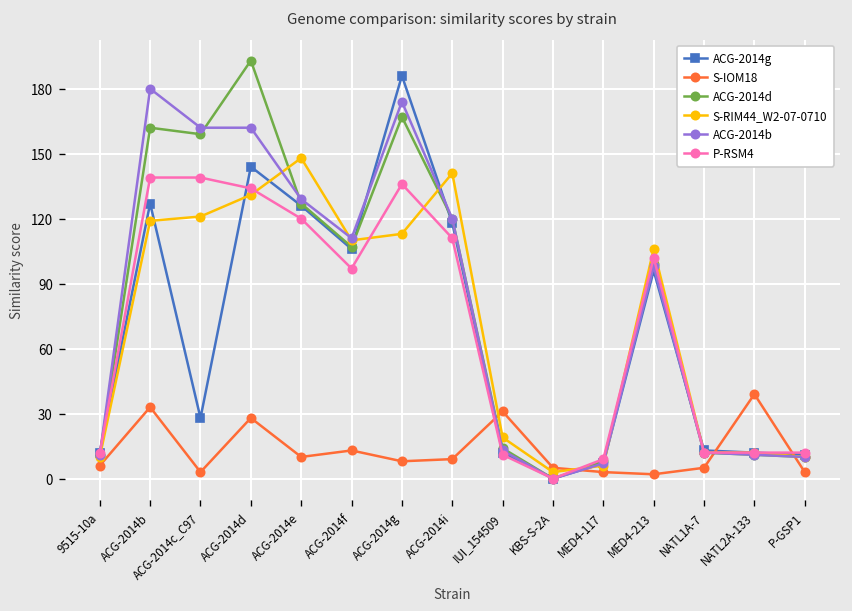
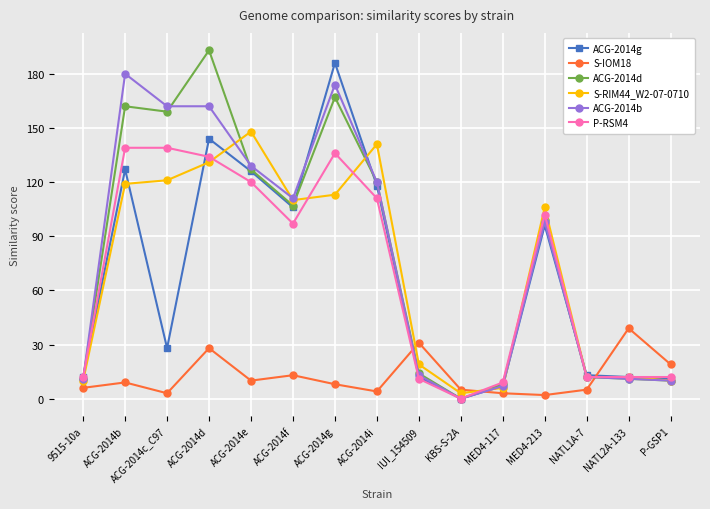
  {
    "ACG-2014g": {
      "ACG-2014b": 127,
      "ACG-2014c_C97": 28,
      "ACG-2014d": 144,
      "ACG-2014g": 186,
      "ACG-2014i": 118,
      "MED4-213": 96
    },
    "S-IOM18": {
      "9515-10a": 6,
-     "ACG-2014b": 33,
+     "ACG-2014b": 9,
      "ACG-2014c_C97": 3,
      "ACG-2014d": 28,
      "ACG-2014e": 10,
      "ACG-2014f": 13,
      "ACG-2014g": 8,
-     "ACG-2014i": 9,
+     "ACG-2014i": 4,
      "IUI_154509": 31,
      "KBS-S-2A": 5,
      "MED4-117": 3,
      "MED4-213": 2,
      "NATL1A-7": 5,
      "NATL2A-133": 39,
-     "P-GSP1": 3
+     "P-GSP1": 19
    },
    "ACG-2014d": {
      "ACG-2014b": 162,
      "ACG-2014c_C97": 159,
      "ACG-2014d": 193,
      "ACG-2014g": 167
    },
    "S-RIM44_W2-07-0710": {
      "ACG-2014b": 119,
      "ACG-2014c_C97": 121,
      "ACG-2014d": 131,
      "ACG-2014e": 148,
      "ACG-2014g": 113,
      "ACG-2014i": 141,
      "IUI_154509": 19,
      "KBS-S-2A": 3,
      "MED4-213": 106
    },
    "ACG-2014b": {
      "ACG-2014b": 180,
      "ACG-2014c_C97": 162,
      "ACG-2014d": 162,
      "ACG-2014e": 129,
      "ACG-2014g": 174
    },
    "P-RSM4": {
      "ACG-2014b": 139,
      "ACG-2014c_C97": 139,
      "ACG-2014d": 134,
      "ACG-2014e": 120,
      "ACG-2014f": 97,
      "ACG-2014g": 136,
      "ACG-2014i": 111,
      "MED4-213": 102
    }
  }
